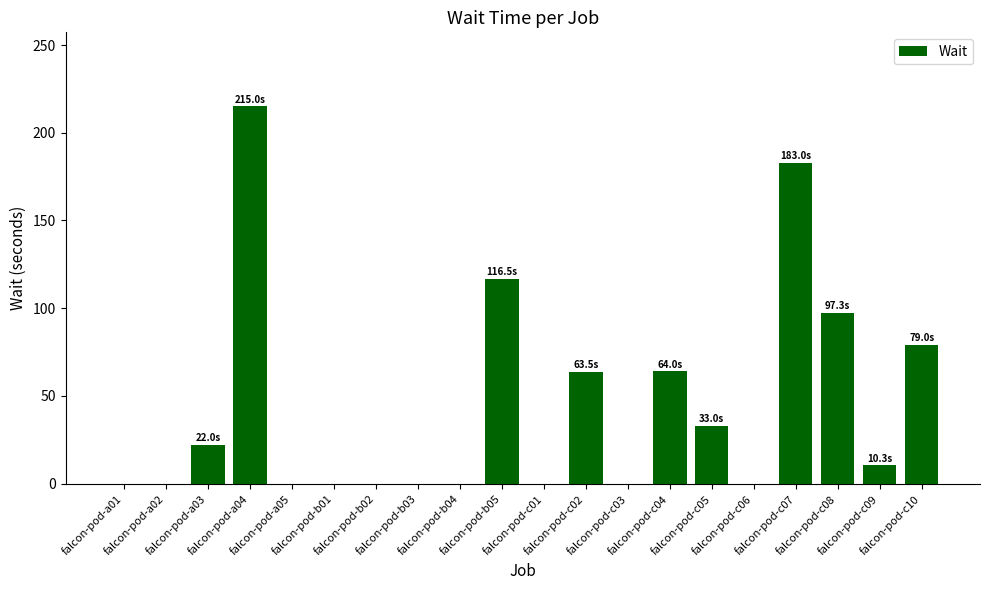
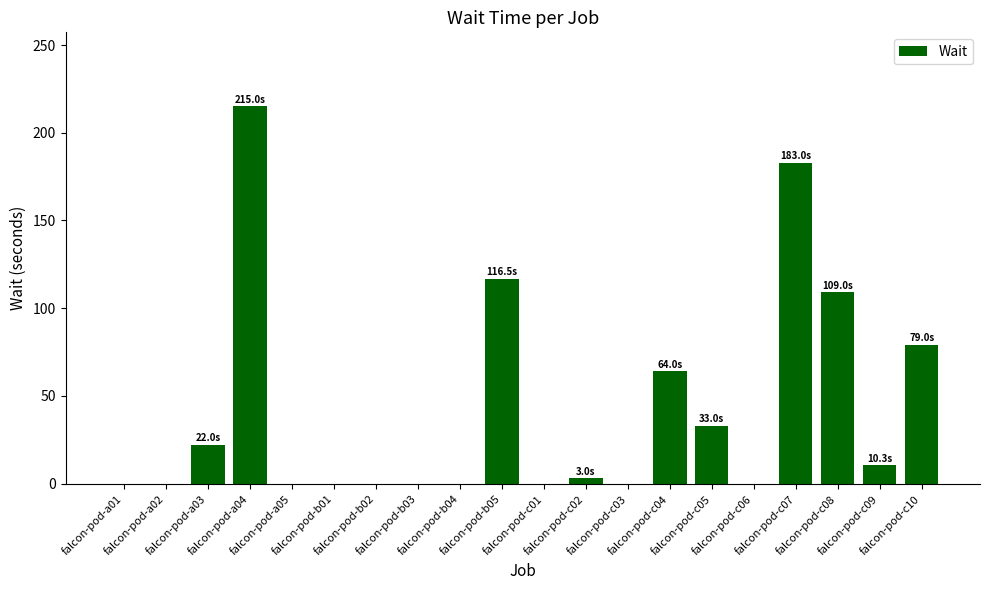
  {
    "falcon-pod-a03": "22.0s",
    "falcon-pod-a04": "215.0s",
    "falcon-pod-b05": "116.5s",
-   "falcon-pod-c02": "63.5s",
+   "falcon-pod-c02": "3.0s",
    "falcon-pod-c04": "64.0s",
    "falcon-pod-c05": "33.0s",
    "falcon-pod-c07": "183.0s",
-   "falcon-pod-c08": "97.3s",
+   "falcon-pod-c08": "109.0s",
    "falcon-pod-c09": "10.3s",
    "falcon-pod-c10": "79.0s"
  }
